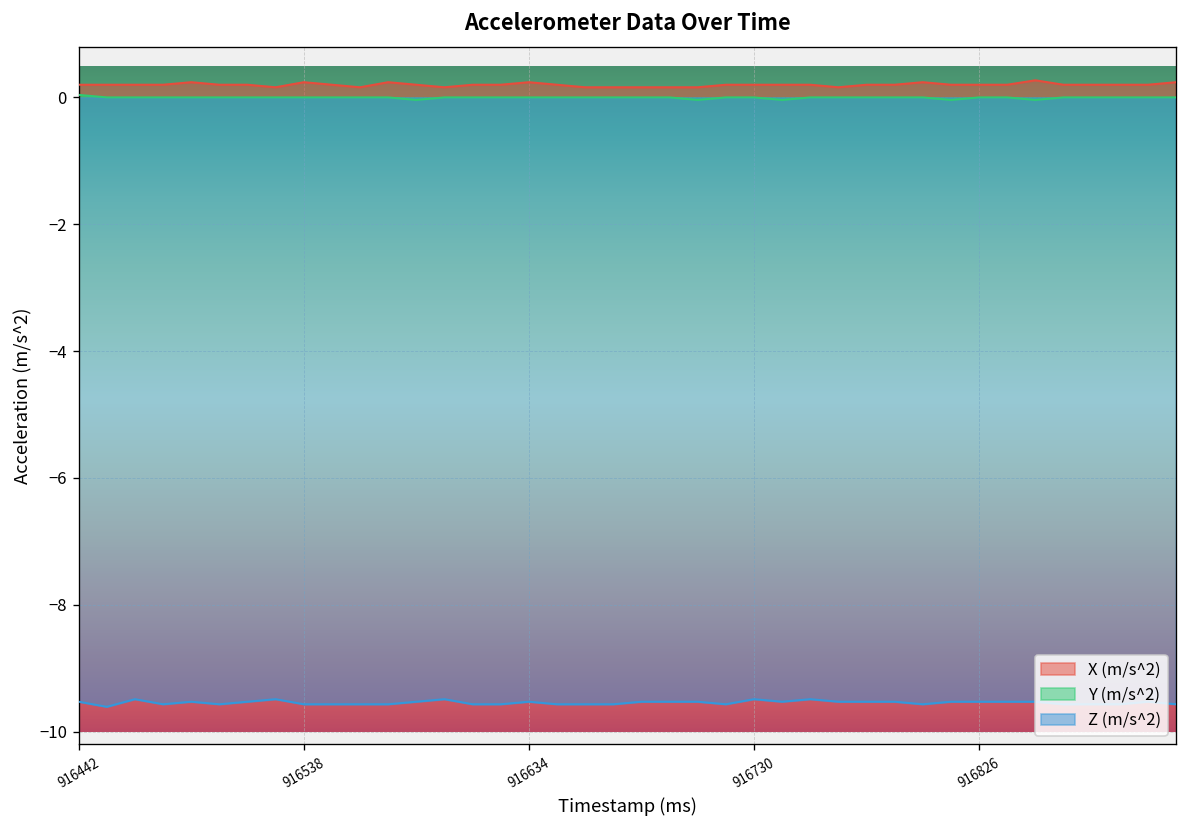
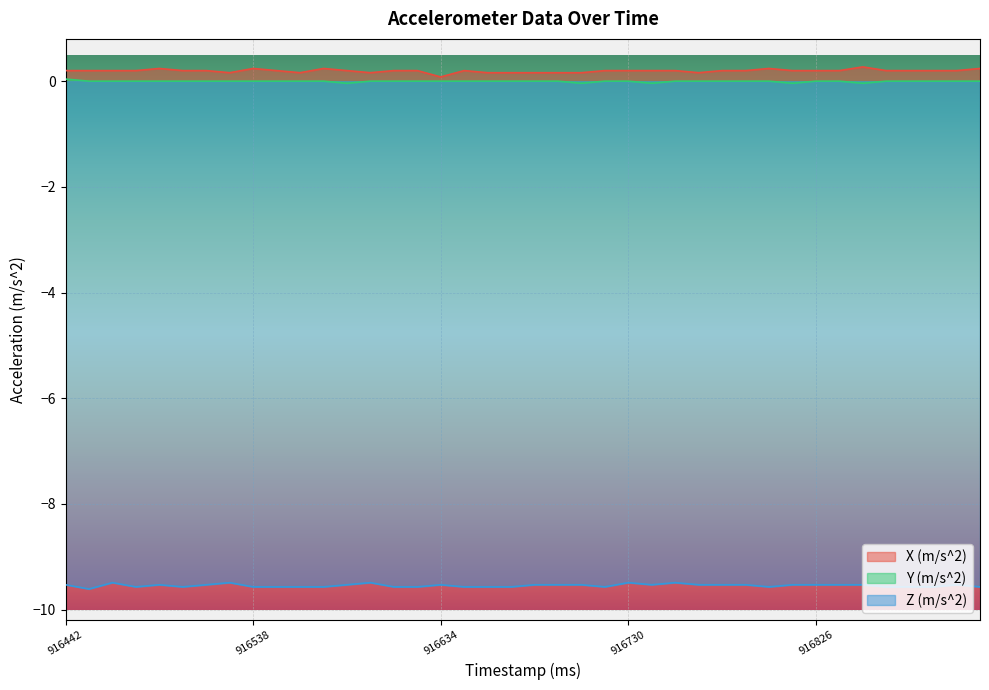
  {
    "X (m/s^2)": {
      "916442": 0.2,
      "916538": 0.2,
-     "916634": 0.2,
+     "916634": 0.1,
      "916730": 0.2,
      "916826": 0.2
    }
  }
